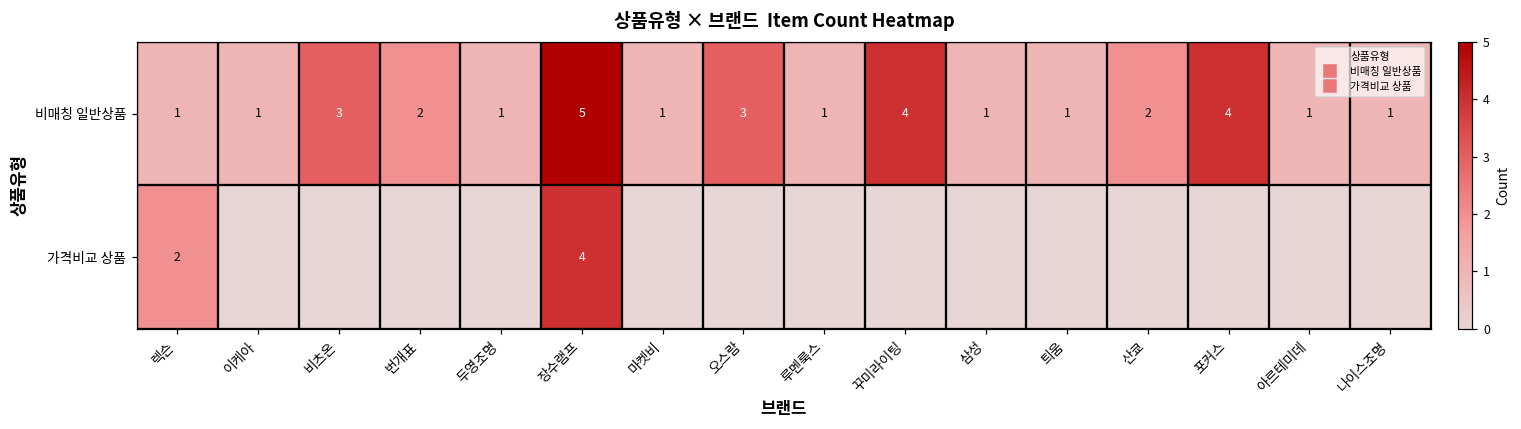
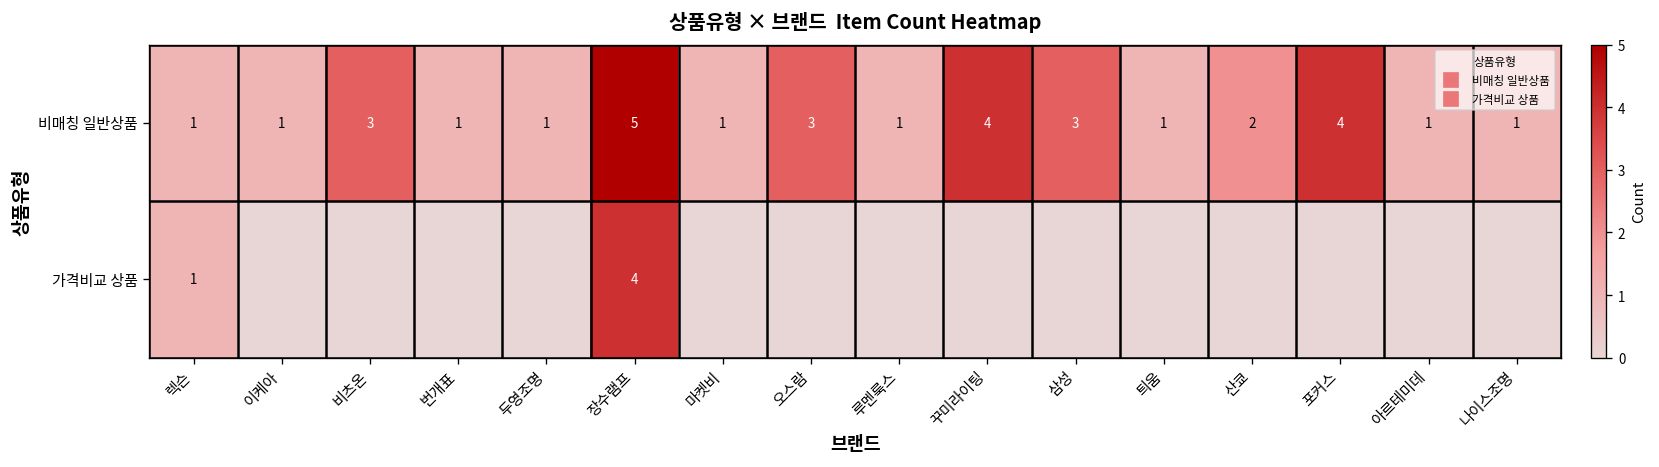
  {
    "비매칭 일반상품": {
      "렉슨": 1,
      "이케아": 1,
      "비츠온": 3,
-     "번개표": 2,
+     "번개표": 1,
      "두영조명": 1,
      "장수램프": 5,
      "마켓비": 1,
      "오스람": 3,
      "루멘룩스": 1,
      "꾸미라이팅": 4,
-     "삼성": 1,
+     "삼성": 3,
      "틔움": 1,
      "산쿄": 2,
      "포커스": 4,
      "아르테미데": 1,
      "나이스조명": 1
    },
    "가격비교 상품": {
-     "렉슨": 2,
+     "렉슨": 1,
      "장수램프": 4
    }
  }
